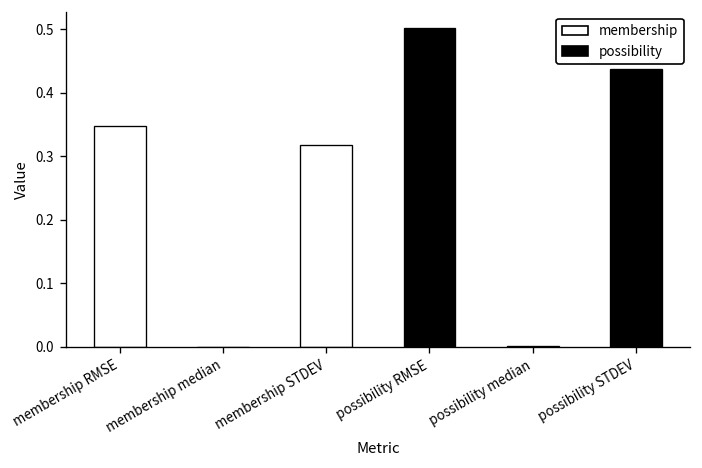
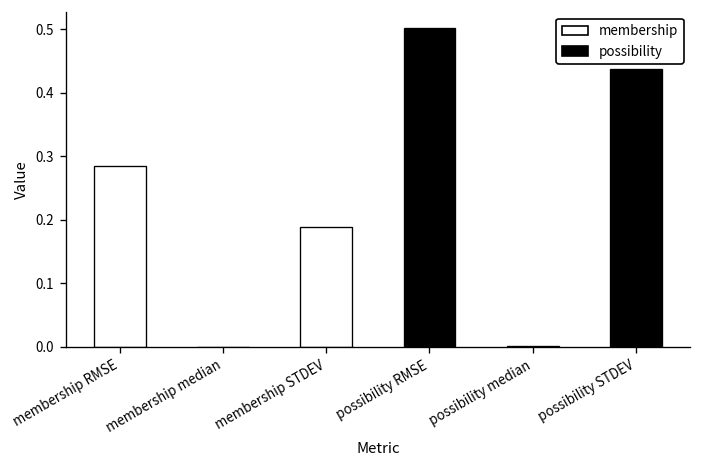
  {
-   "membership RMSE": 0.35,
-   "membership STDEV": 0.32,
+   "membership RMSE": 0.28,
+   "membership STDEV": 0.19,
    "possibility RMSE": 0.50,
    "possibility STDEV": 0.44
  }
